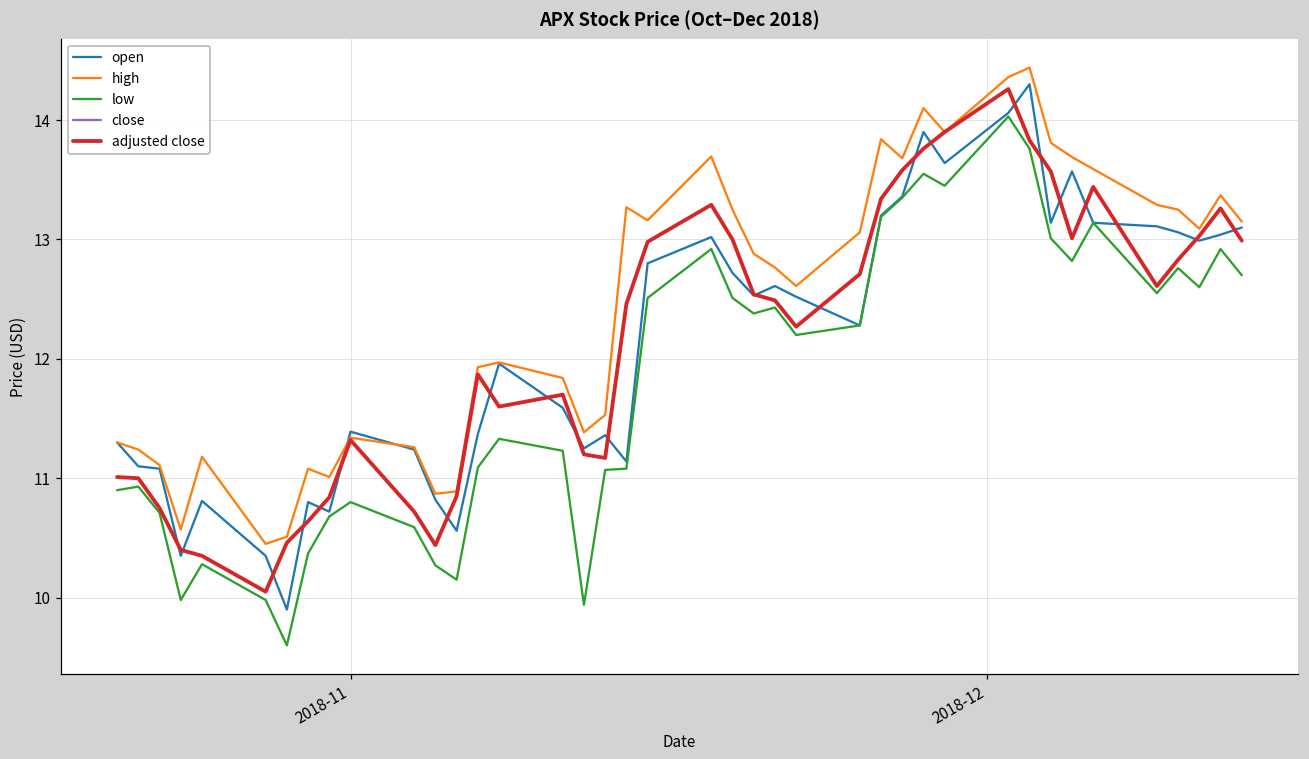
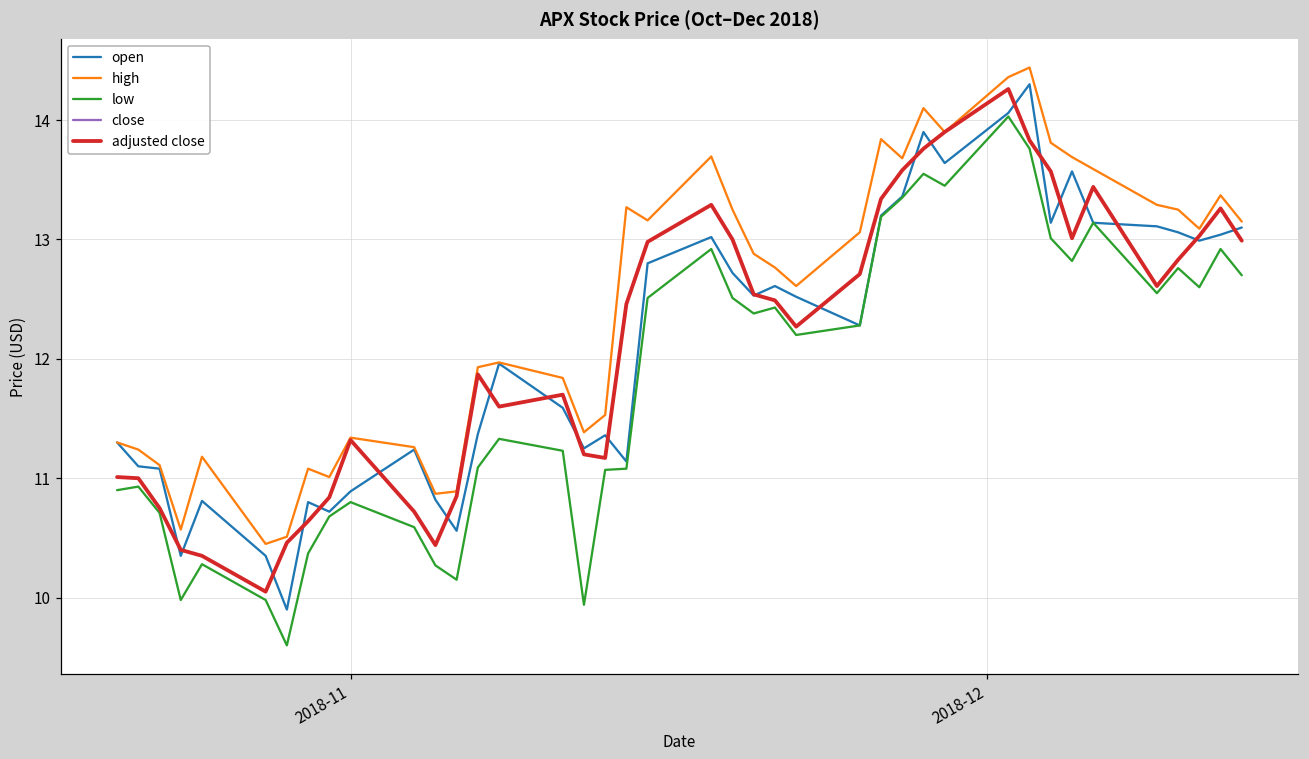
  {
    "open": {
-     "2018-11": 11.39
+     "2018-11": 10.89
    },
    "low": {
      "2018-11": 10.80
    }
  }
